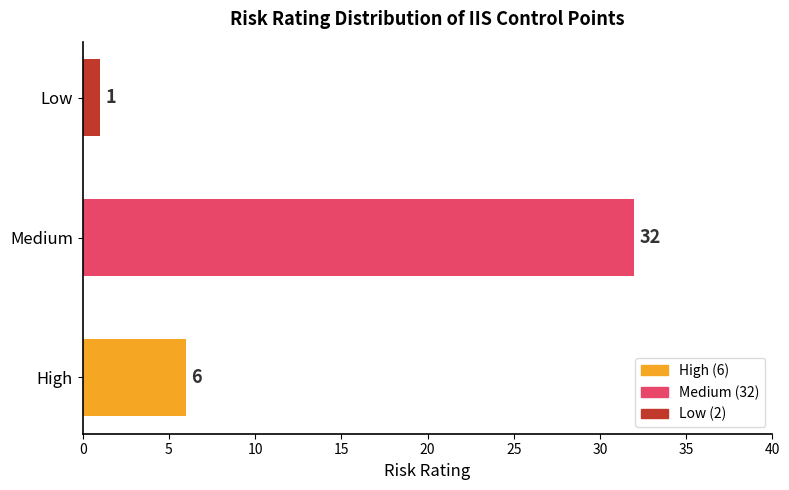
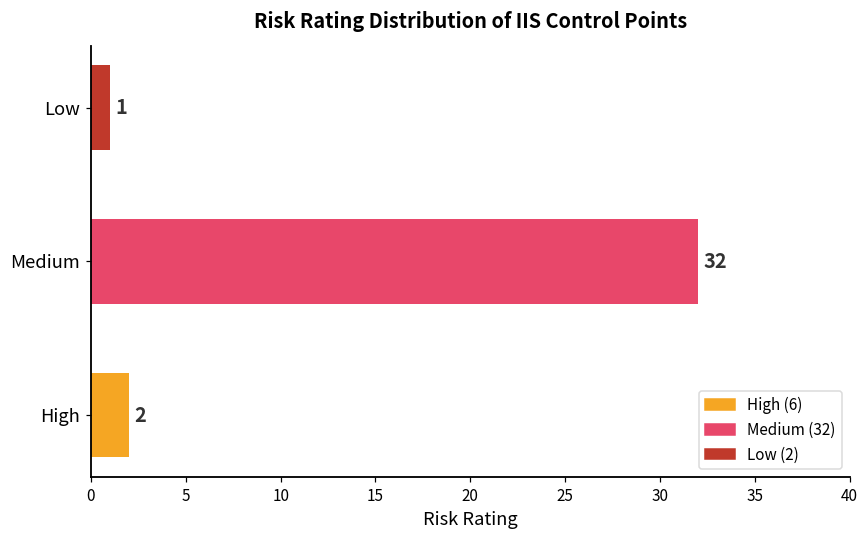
  {
    "Low": 1,
    "Medium": 32,
-   "High": 6
+   "High": 2
  }
